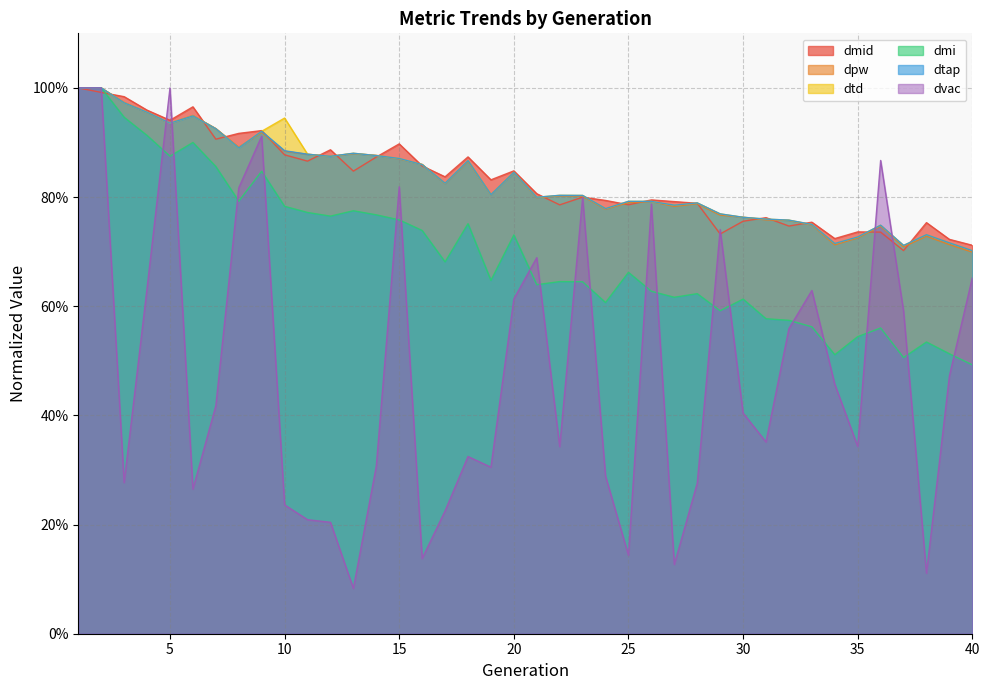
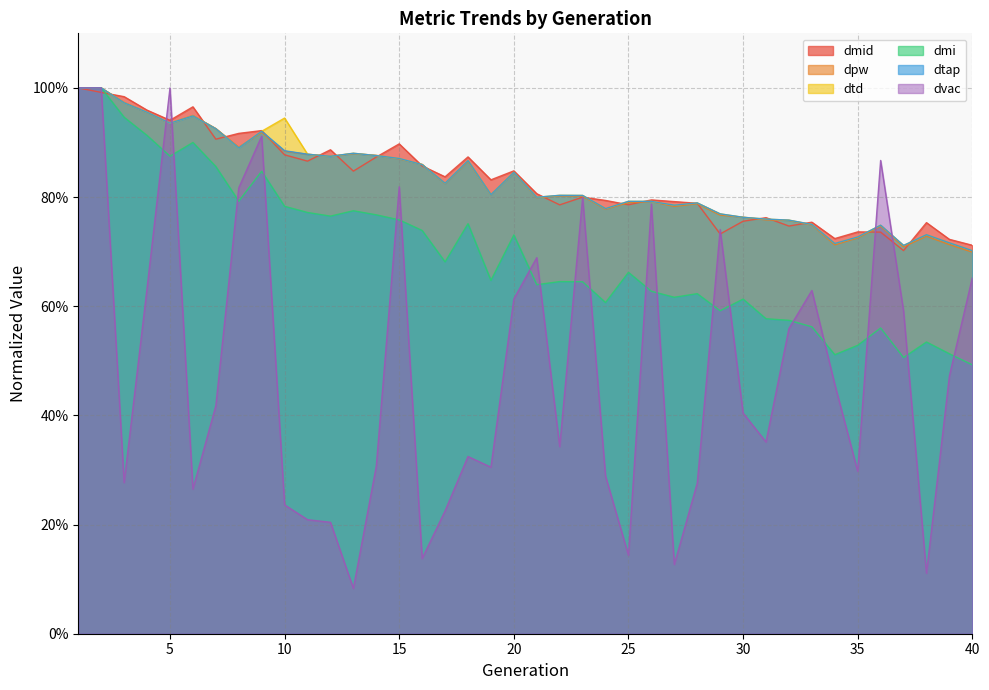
  {
    "dtd": {
      "10": "94%"
    },
    "dmi": {
      "5": "87%",
      "10": "78%",
      "15": "76%",
      "20": "73%",
      "25": "66%",
      "30": "61%",
-     "35": "54%",
+     "35": "53%",
      "40": "49%"
    },
    "dvac": {
      "5": "100%",
      "10": "24%",
      "15": "82%",
      "20": "61%",
      "25": "14%",
      "30": "40%",
-     "35": "34%",
+     "35": "30%",
      "40": "65%"
    }
  }
